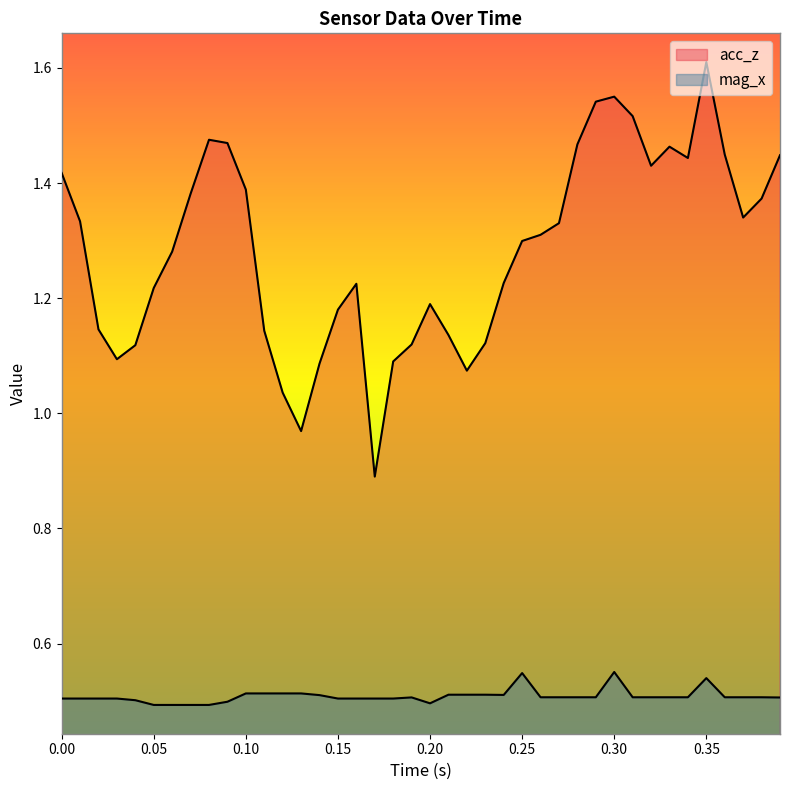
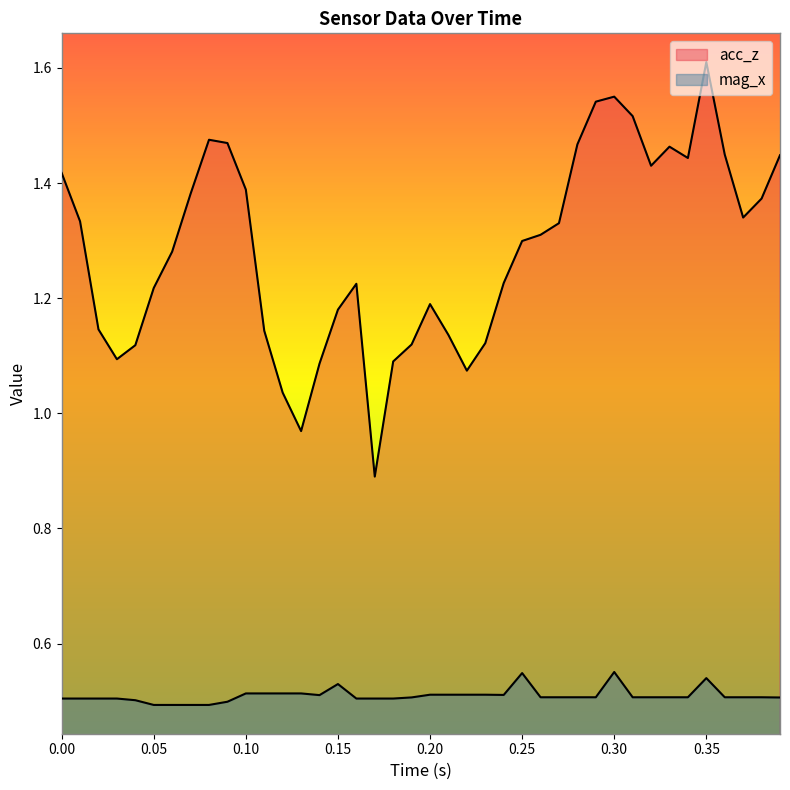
  {
    "acc_z": {
      "0.00": 1.42,
      "0.05": 1.22,
      "0.10": 1.39,
      "0.15": 1.18,
      "0.20": 1.19,
      "0.25": 1.30,
      "0.30": 1.55
    },
    "mag_x": {
      "0.00": 0.50,
      "0.05": 0.49,
      "0.10": 0.51,
-     "0.15": 0.50,
-     "0.20": 0.50,
+     "0.15": 0.53,
+     "0.20": 0.51,
      "0.25": 0.55,
      "0.30": 0.55,
      "0.35": 0.54
    }
  }
